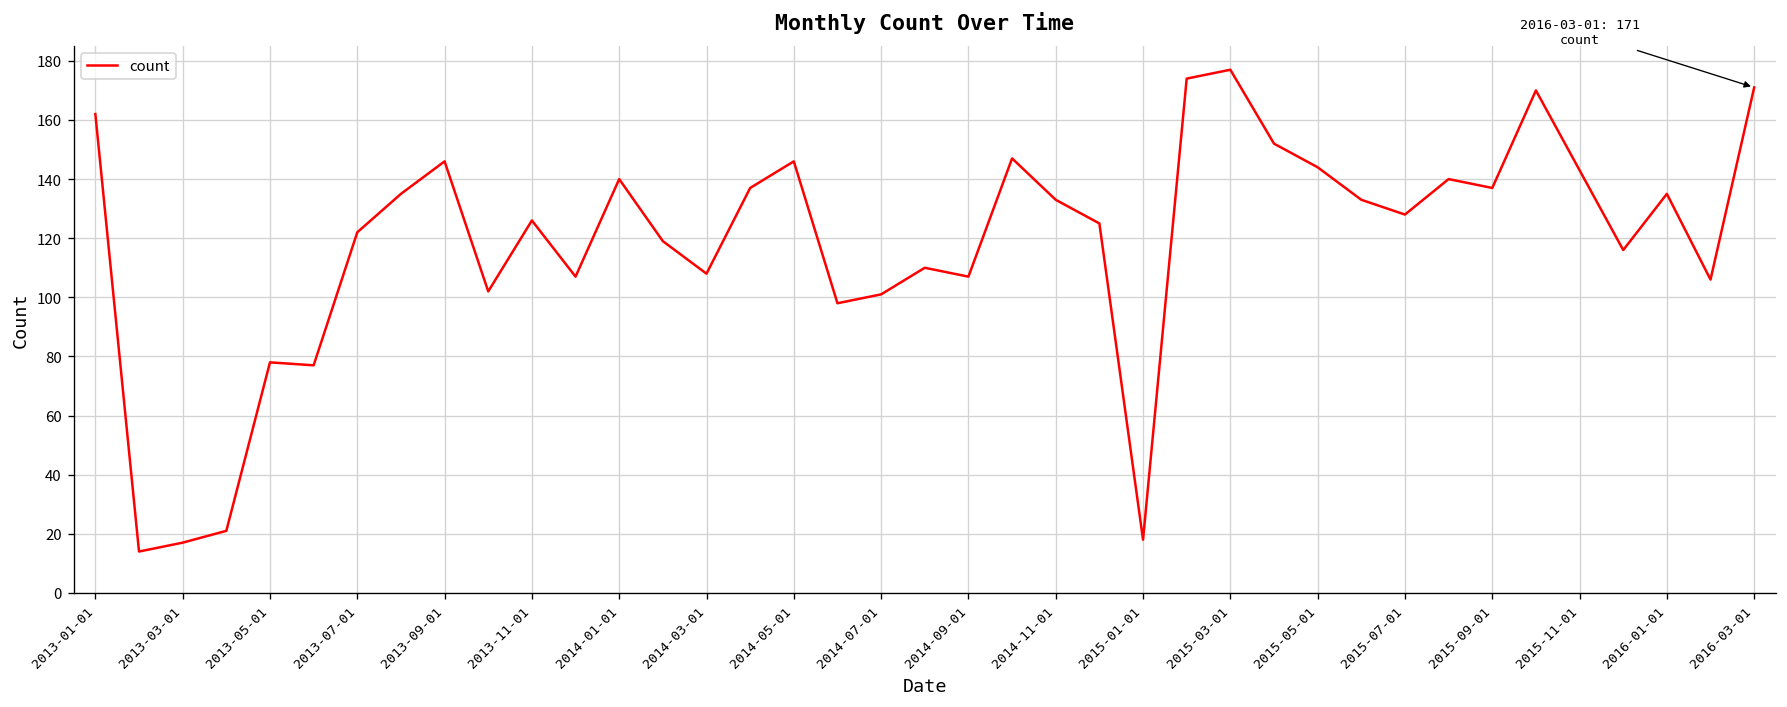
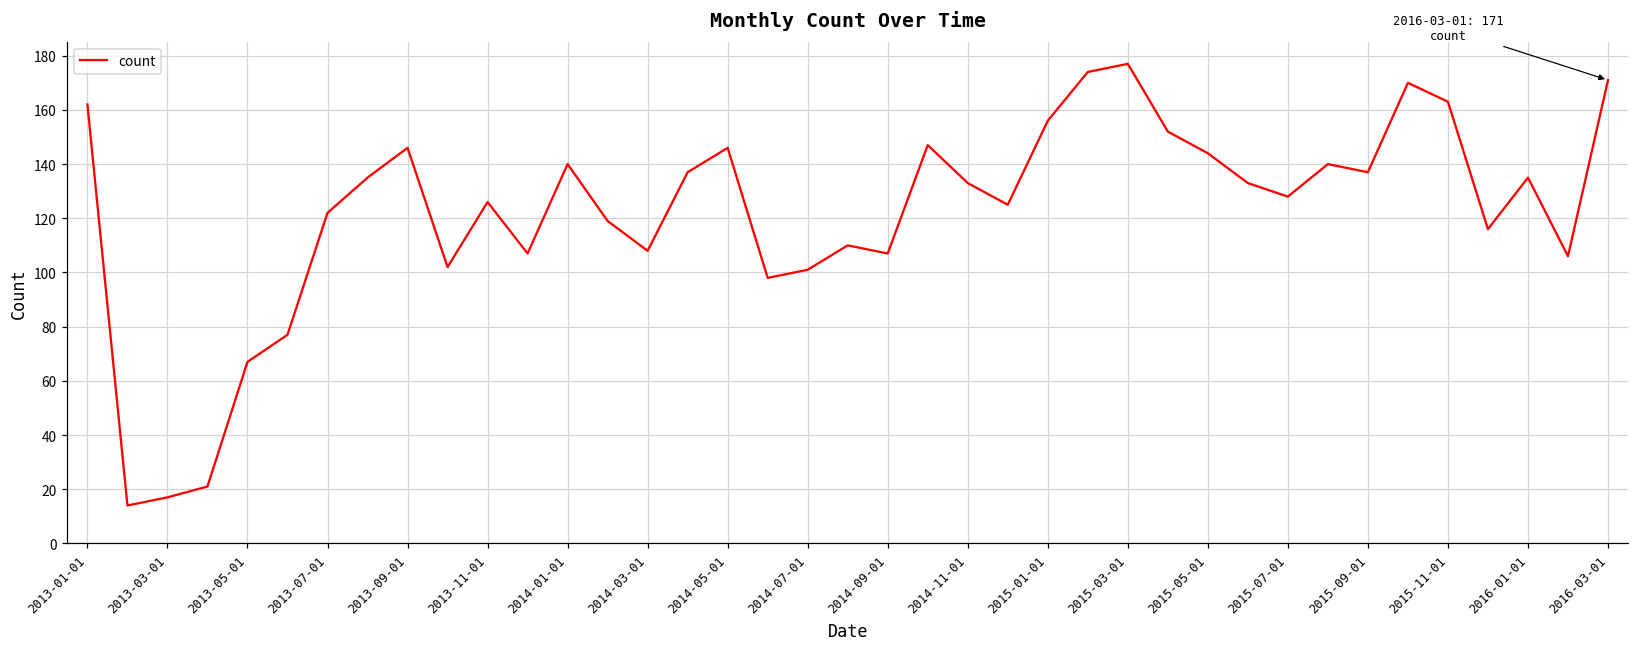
  {
    "2013-01-01": 162,
    "2013-03-01": 17,
-   "2013-05-01": 78,
+   "2013-05-01": 67,
    "2013-07-01": 122,
    "2013-09-01": 146,
    "2013-11-01": 126,
    "2014-01-01": 140,
    "2014-03-01": 108,
    "2014-05-01": 146,
    "2014-07-01": 101,
    "2014-09-01": 107,
    "2014-11-01": 133,
-   "2015-01-01": 18,
+   "2015-01-01": 156,
    "2015-03-01": 177,
    "2015-05-01": 144,
    "2015-07-01": 128,
    "2015-09-01": 137,
-   "2015-11-01": 143,
+   "2015-11-01": 163,
    "2016-01-01": 135
  }
